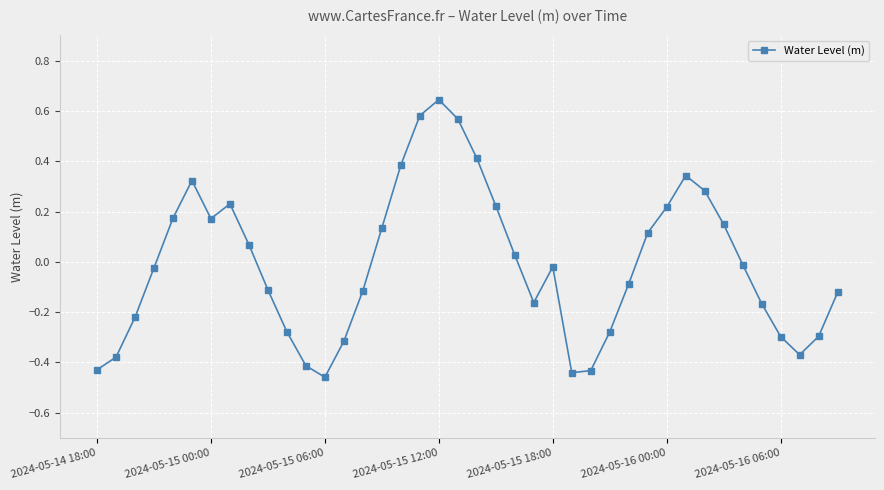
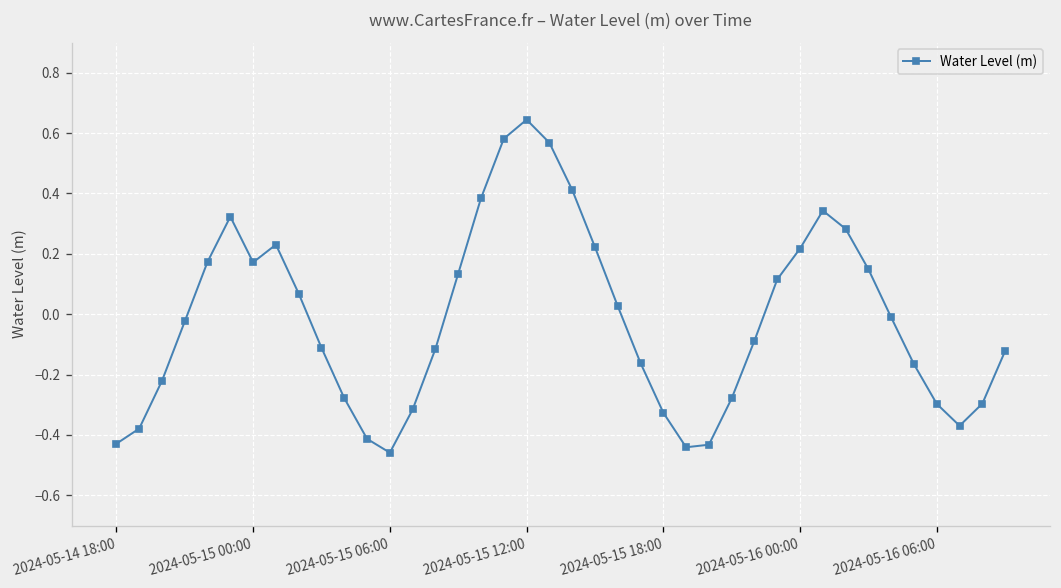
  {
    "2024-05-14 18:00": -0.43,
    "2024-05-15 00:00": 0.17,
    "2024-05-15 06:00": -0.46,
    "2024-05-15 12:00": 0.64,
-   "2024-05-15 18:00": -0.02,
+   "2024-05-15 18:00": -0.33,
    "2024-05-16 00:00": 0.22,
    "2024-05-16 06:00": -0.30
  }
